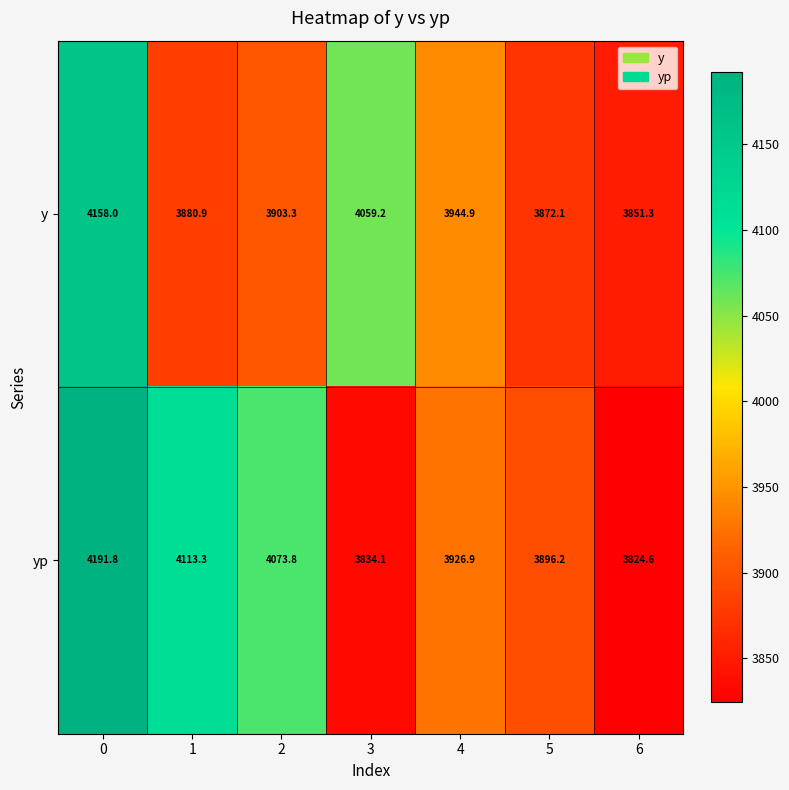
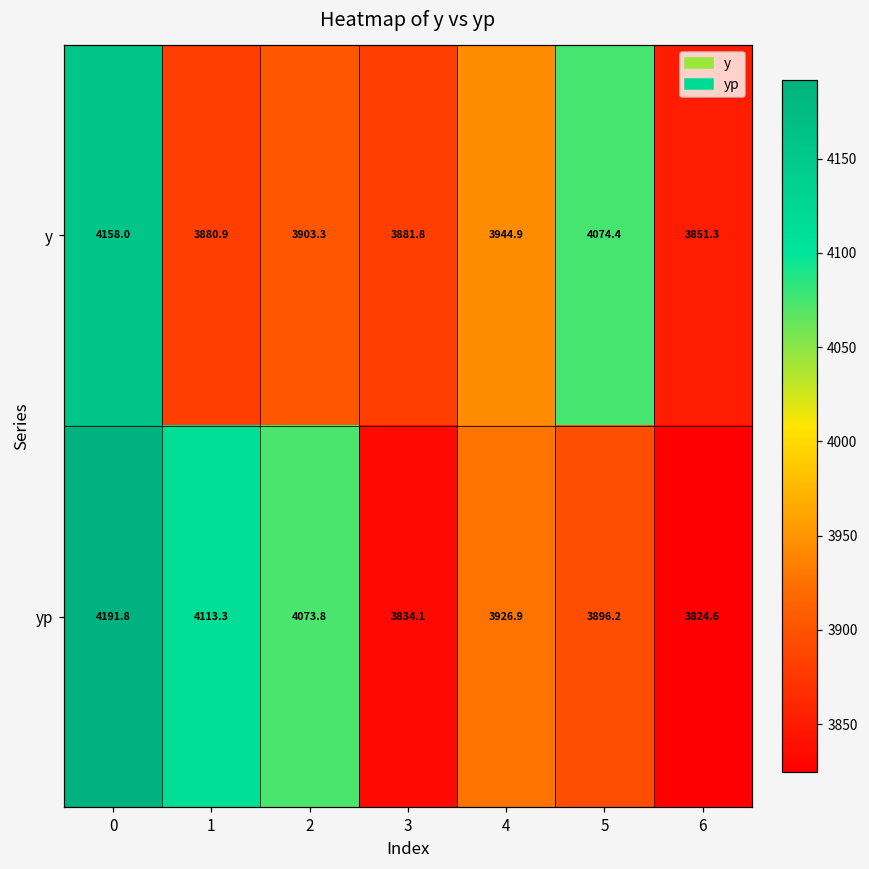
  {
    "y": {
      "0": 4158.0,
      "1": 3880.9,
      "2": 3903.3,
-     "3": 4059.2,
+     "3": 3881.8,
      "4": 3944.9,
-     "5": 3872.1,
+     "5": 4074.4,
      "6": 3851.3
    },
    "yp": {
      "0": 4191.8,
      "1": 4113.3,
      "2": 4073.8,
      "3": 3834.1,
      "4": 3926.9,
      "5": 3896.2,
      "6": 3824.6
    }
  }
